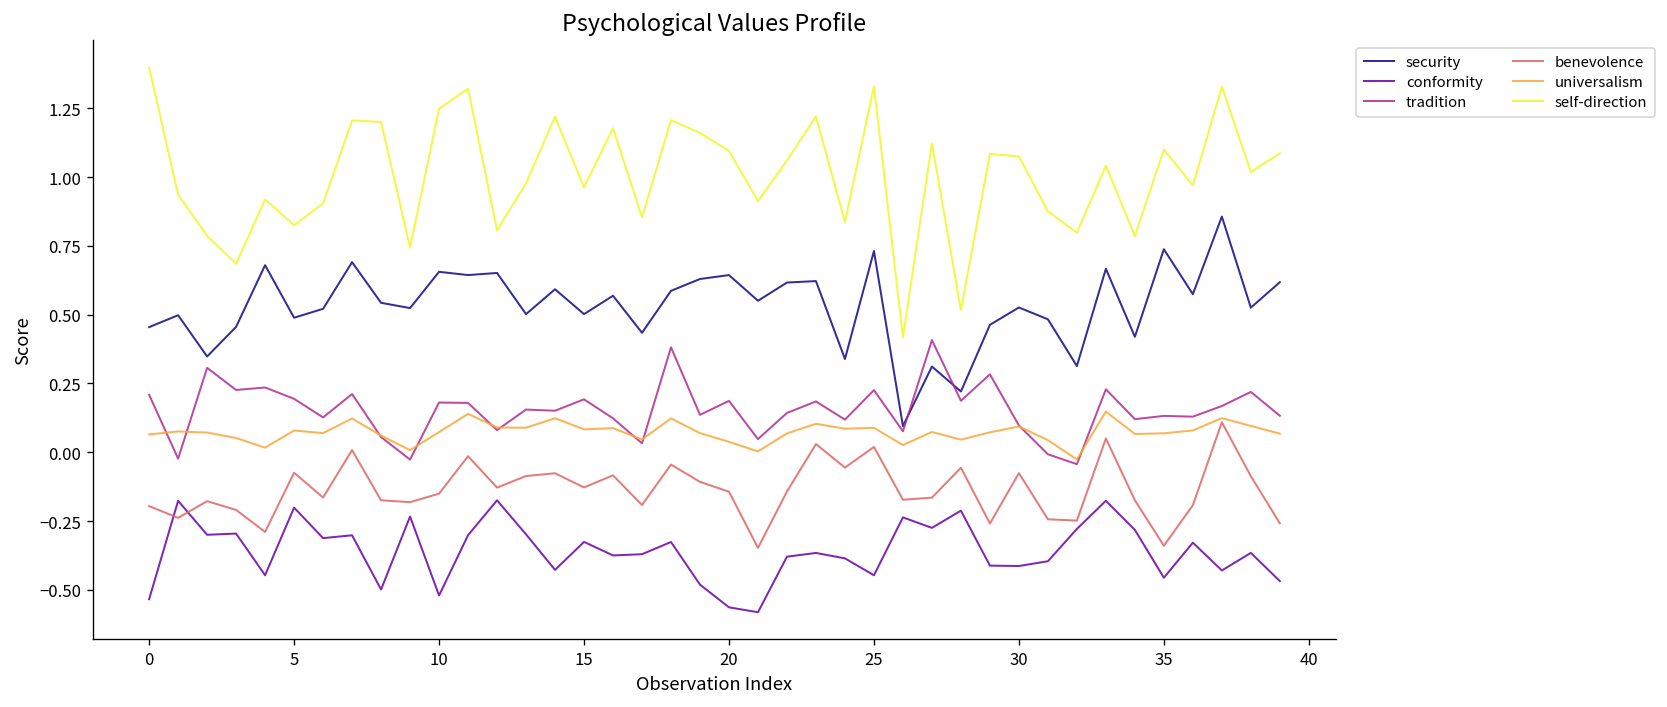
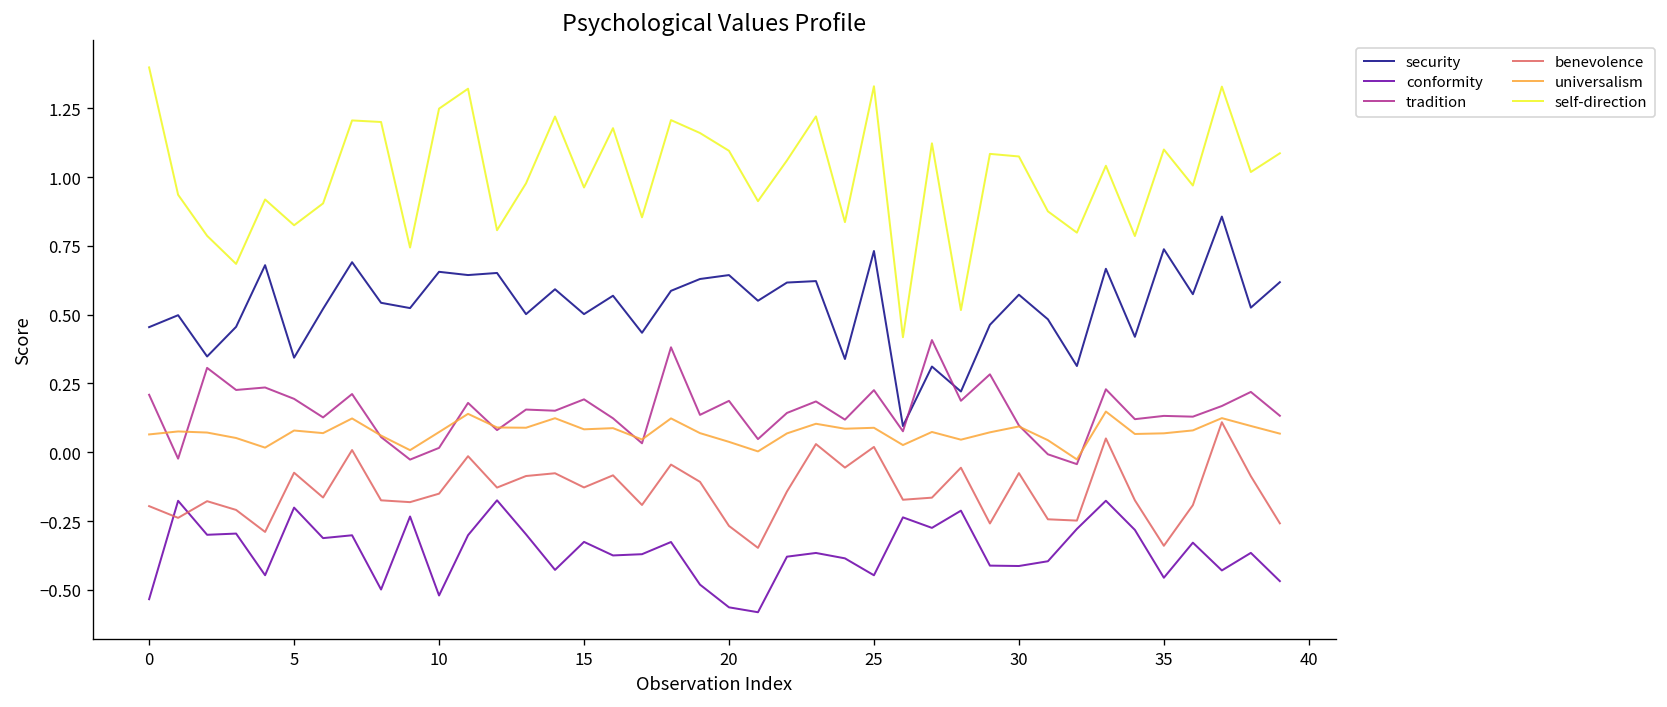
  {
    "security": {
      "0": 0.45,
-     "5": 0.49,
+     "5": 0.34,
      "10": 0.66,
      "15": 0.50,
      "20": 0.64,
      "25": 0.73,
-     "30": 0.53,
+     "30": 0.57,
      "35": 0.74
    },
    "conformity": {
      "0": -0.53,
      "5": -0.20,
      "10": -0.52,
      "15": -0.33,
      "20": -0.56,
      "25": -0.45,
      "30": -0.41,
      "35": -0.46
    },
    "tradition": {
      "0": 0.21,
      "5": 0.19,
-     "10": 0.18,
+     "10": 0.02,
      "15": 0.19,
      "20": 0.19,
      "25": 0.23,
      "35": 0.13
    },
    "benevolence": {
      "0": -0.20,
      "5": -0.07,
      "10": -0.15,
      "15": -0.13,
-     "20": -0.14,
+     "20": -0.27,
      "25": 0.02,
      "30": -0.08,
      "35": -0.34
    },
    "universalism": {
      "0": 0.07,
      "5": 0.08,
      "10": 0.07,
      "15": 0.08,
      "20": 0.04,
      "25": 0.09,
      "35": 0.07
    },
    "self-direction": {
      "0": 1.40,
      "5": 0.82,
      "10": 1.25,
      "15": 0.96,
      "20": 1.10,
      "25": 1.33,
      "30": 1.07,
      "35": 1.10
    }
  }
